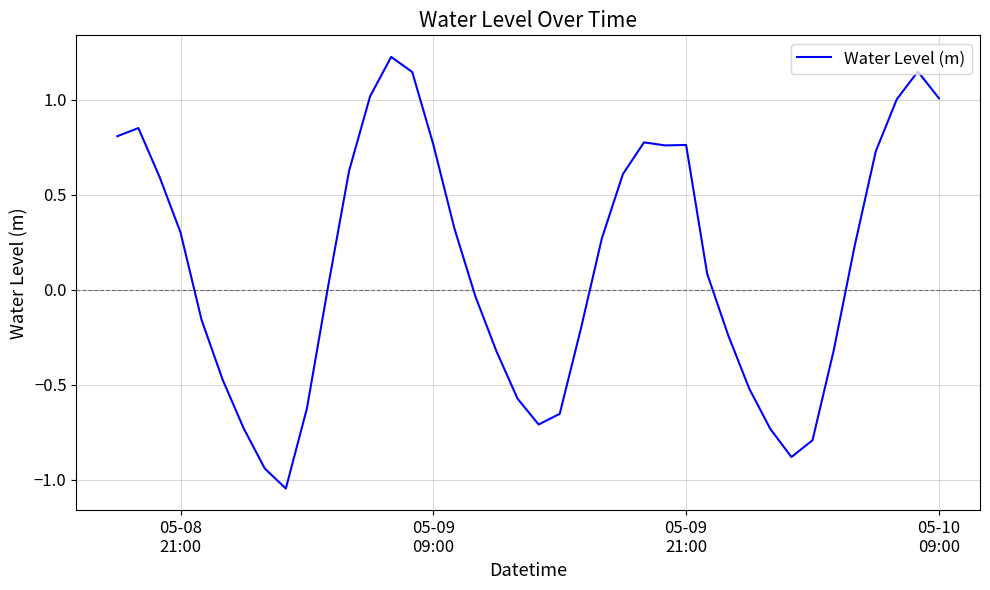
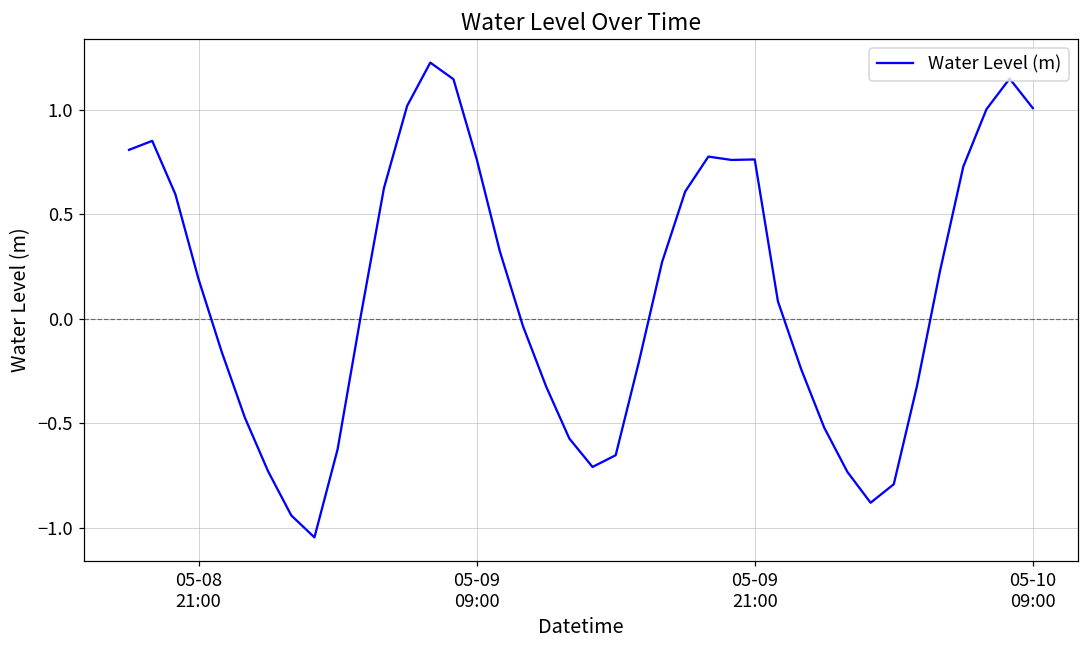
  {
-   "05-08 21:00": 0.30,
+   "05-08 21:00": 0.19,
    "05-09 09:00": 0.77,
    "05-09 21:00": 0.76,
    "05-10 09:00": 1.01
  }
